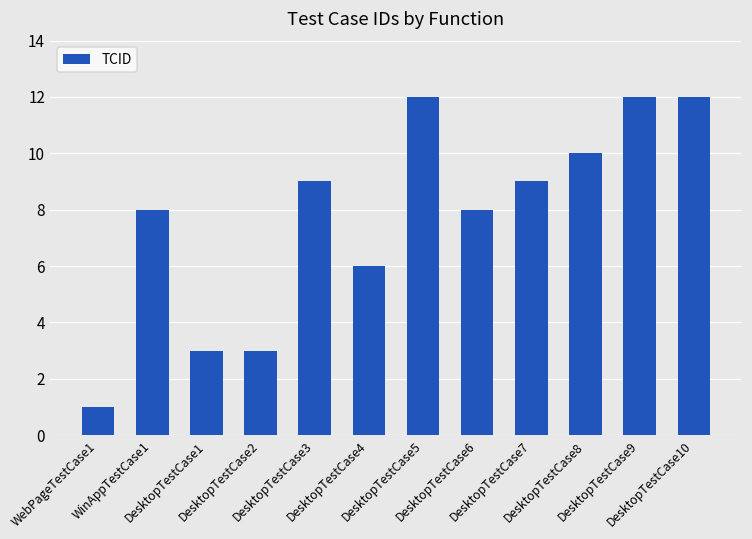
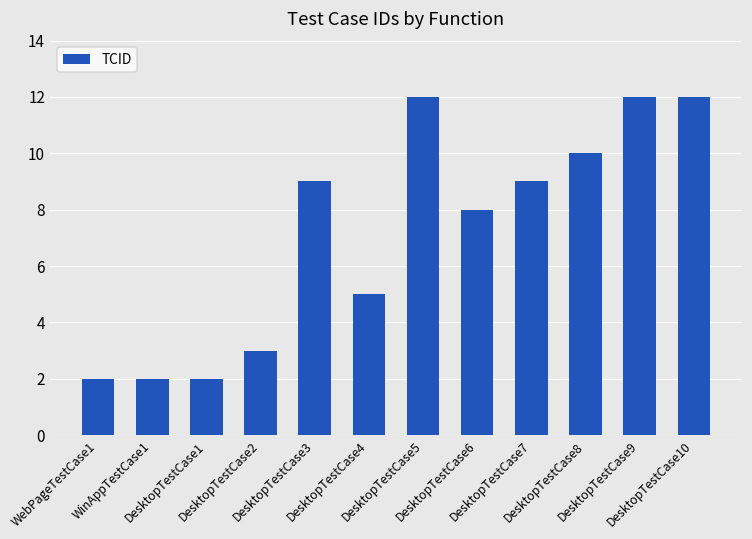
  {
-   "WebPageTestCase1": 1,
-   "WinAppTestCase1": 8,
-   "DesktopTestCase1": 3,
+   "WebPageTestCase1": 2,
+   "WinAppTestCase1": 2,
+   "DesktopTestCase1": 2,
    "DesktopTestCase2": 3,
    "DesktopTestCase3": 9,
-   "DesktopTestCase4": 6,
+   "DesktopTestCase4": 5,
    "DesktopTestCase5": 12,
    "DesktopTestCase6": 8,
    "DesktopTestCase7": 9,
    "DesktopTestCase8": 10,
    "DesktopTestCase9": 12,
    "DesktopTestCase10": 12
  }
